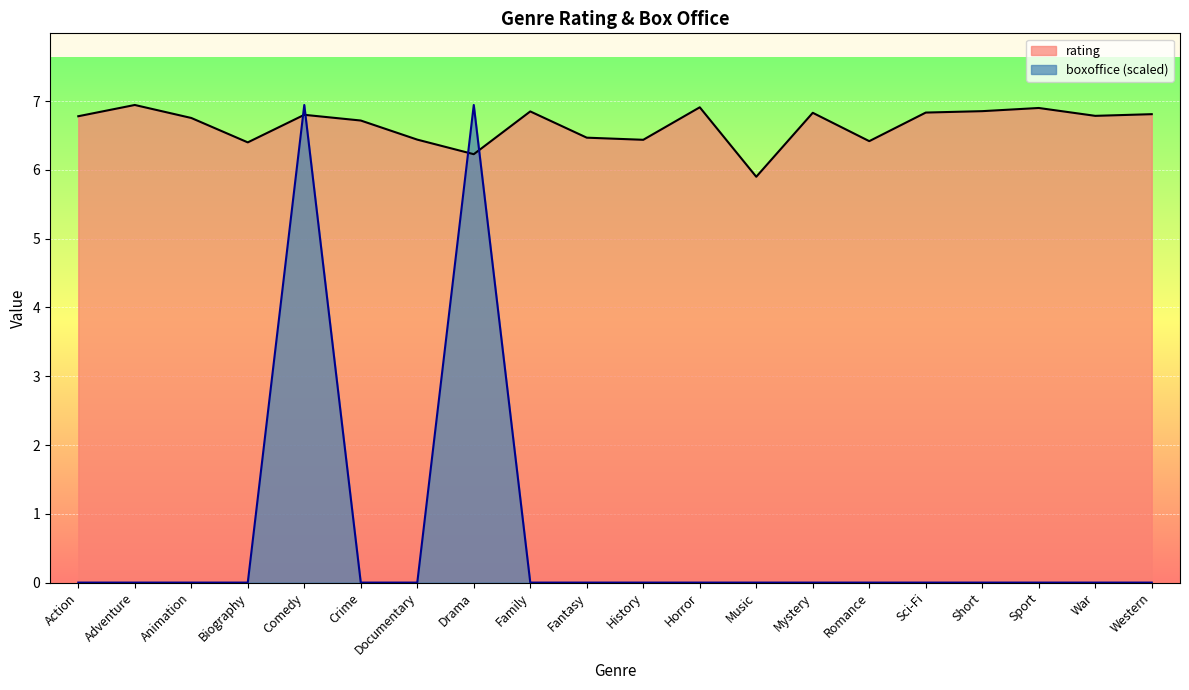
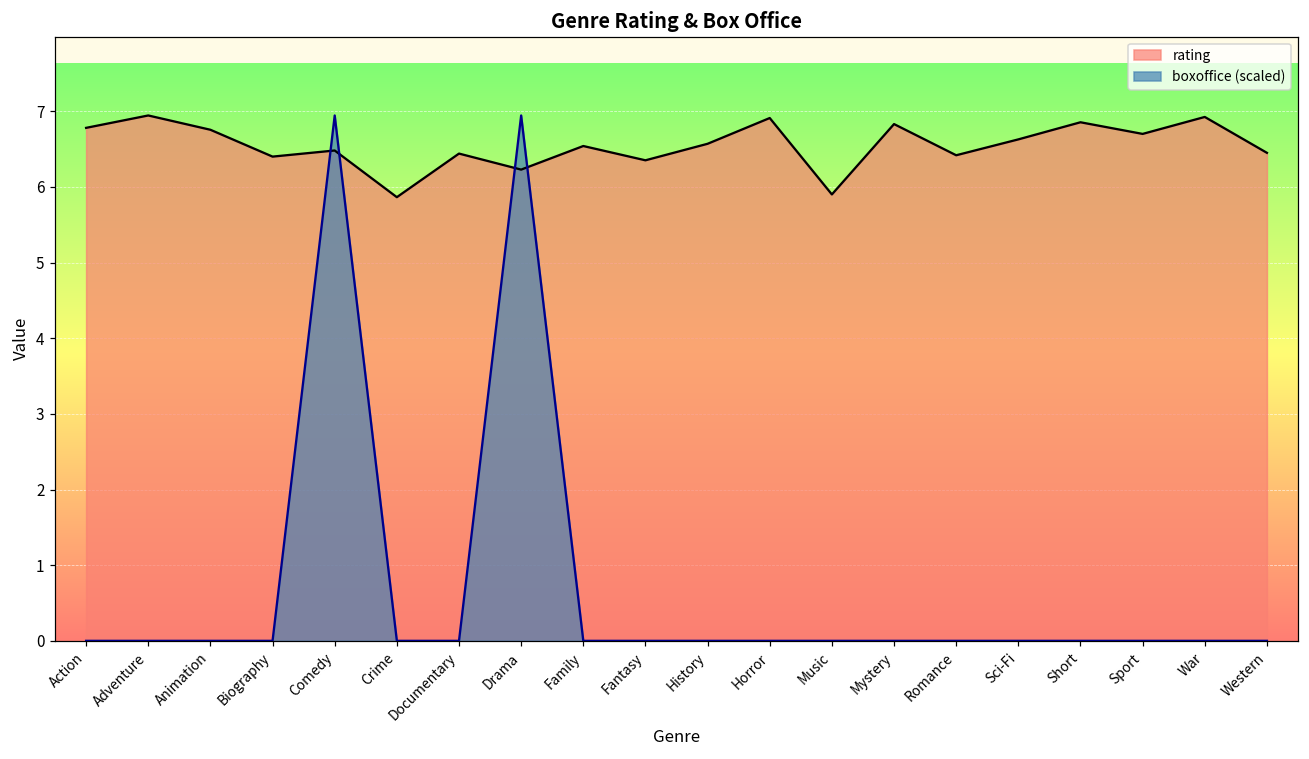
  {
    "rating": {
      "Action": 6.8,
      "Adventure": 6.9,
      "Animation": 6.8,
      "Biography": 6.4,
-     "Comedy": 6.8,
-     "Crime": 6.7,
+     "Comedy": 6.5,
+     "Crime": 5.9,
      "Documentary": 6.4,
      "Drama": 6.2,
-     "Family": 6.9,
-     "Fantasy": 6.5,
-     "History": 6.4,
+     "Family": 6.5,
+     "Fantasy": 6.4,
+     "History": 6.6,
      "Horror": 6.9,
      "Music": 5.9,
      "Mystery": 6.8,
      "Romance": 6.4,
-     "Sci-Fi": 6.8,
+     "Sci-Fi": 6.6,
      "Short": 6.9,
-     "Sport": 6.9,
-     "War": 6.8,
-     "Western": 6.8
+     "Sport": 6.7,
+     "War": 6.9,
+     "Western": 6.5
    },
    "boxoffice (scaled)": {
      "Action": 0.0,
      "Adventure": 0.0,
      "Animation": 0.0,
      "Biography": 0.0,
      "Comedy": 6.9,
      "Crime": 0.0,
      "Documentary": 0.0,
      "Drama": 6.9,
      "Family": 0.0,
      "Fantasy": 0.0,
      "History": 0.0,
      "Horror": 0.0,
      "Music": 0.0,
      "Mystery": 0.0,
      "Romance": 0.0,
      "Sci-Fi": 0.0,
      "Short": 0.0,
      "Sport": 0.0,
      "War": 0.0,
      "Western": 0.0
    }
  }
